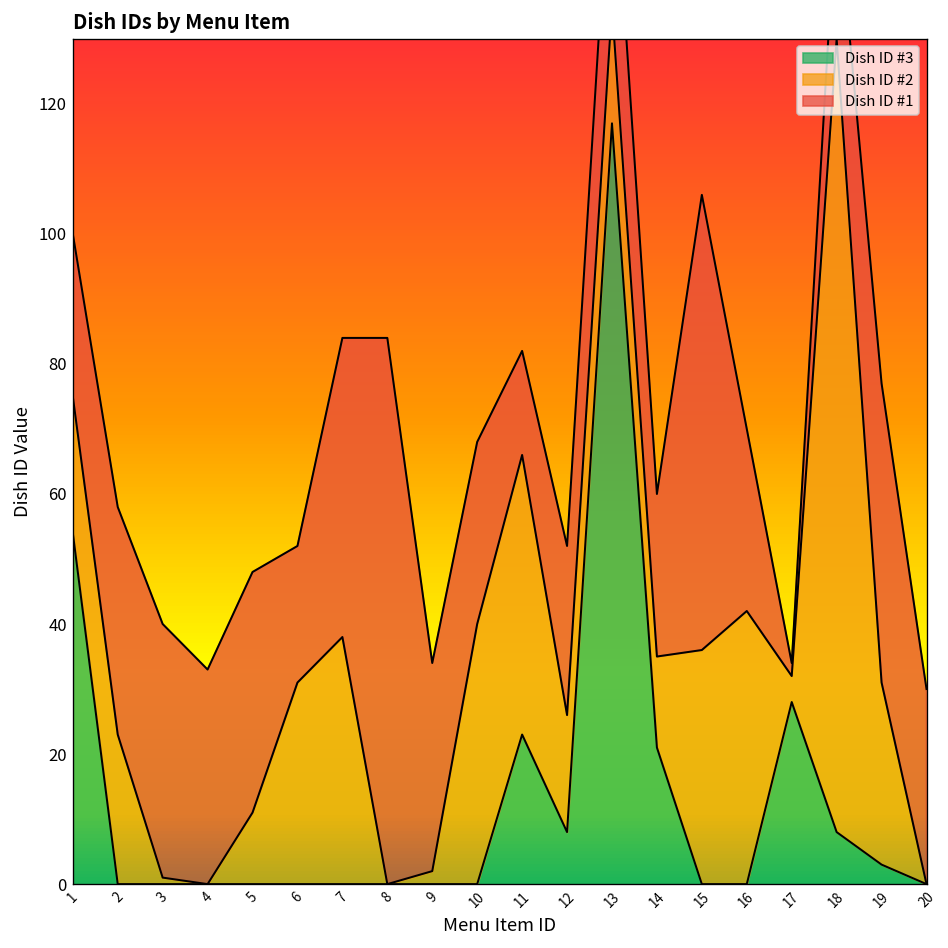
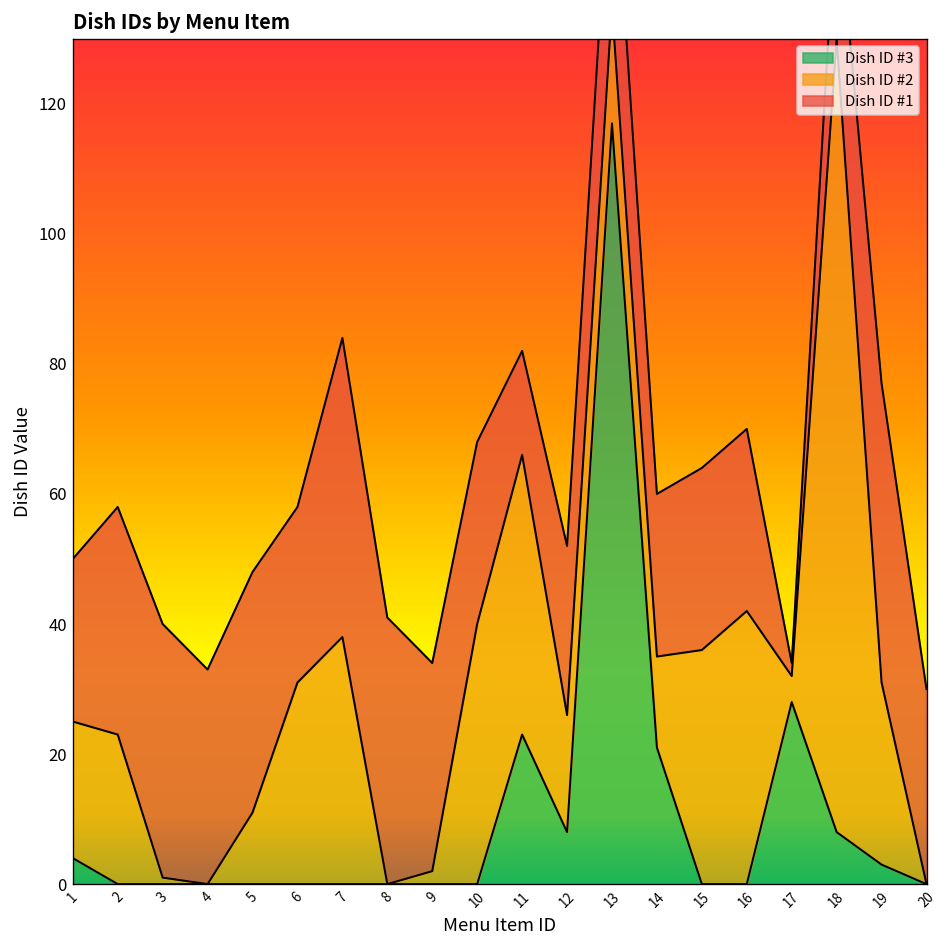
  {
    "Dish ID #3": {
-     "1": 54,
+     "1": 4,
      "2": 0,
      "3": 0,
      "5": 0,
      "6": 0,
      "7": 0,
      "9": 0,
      "10": 0,
      "11": 23,
      "12": 8,
      "13": 117,
      "14": 21,
      "15": 0,
      "16": 0,
      "17": 28,
      "18": 8,
      "19": 3
    },
    "Dish ID #2": {
      "1": 21,
      "2": 23,
      "3": 1,
      "5": 11,
      "6": 31,
      "7": 38,
      "9": 2,
      "10": 40,
      "11": 43,
      "12": 18,
      "14": 14,
      "15": 36,
      "16": 42,
      "17": 4,
      "18": 122,
      "19": 28
    },
    "Dish ID #1": {
      "1": 25,
      "2": 35,
      "3": 39,
      "4": 33,
      "5": 37,
-     "6": 21,
+     "6": 27,
      "7": 46,
-     "8": 84,
+     "8": 41,
      "9": 32,
      "10": 28,
      "11": 16,
      "12": 26,
      "14": 25,
-     "15": 70,
+     "15": 28,
      "16": 28,
      "17": 2,
      "19": 46,
      "20": 30
    }
  }
